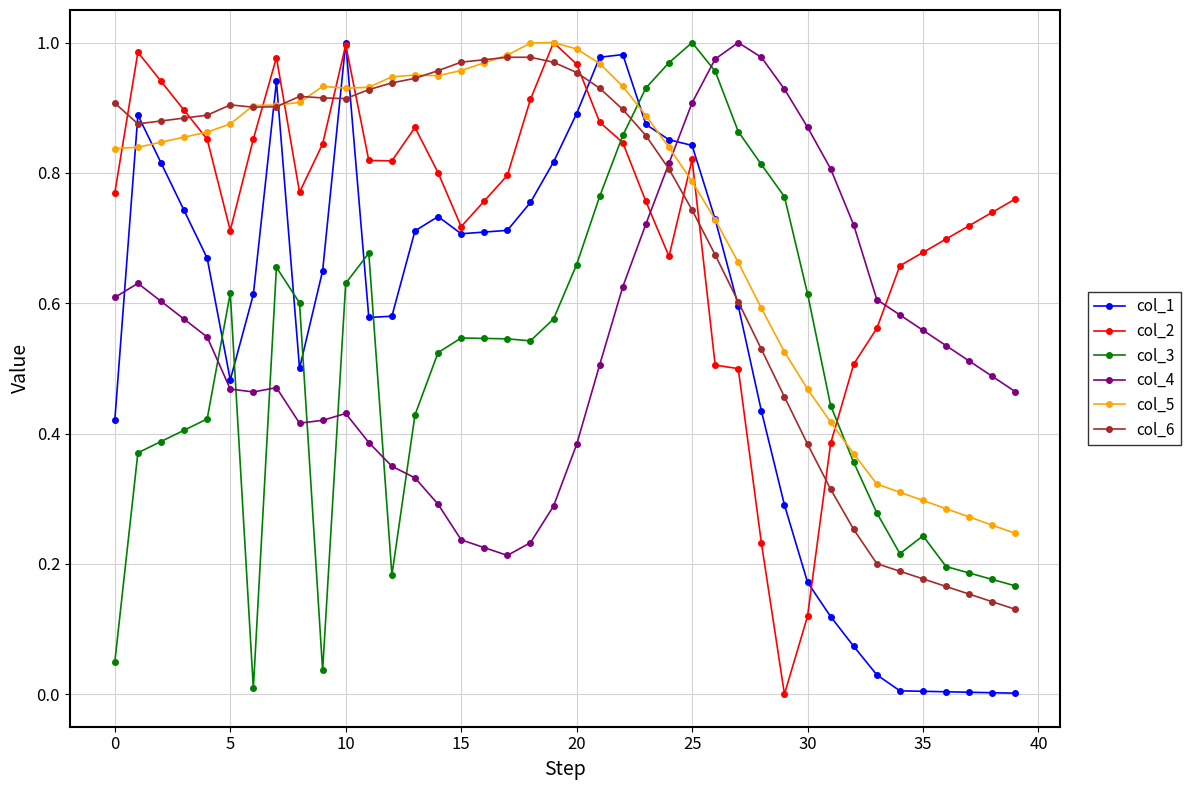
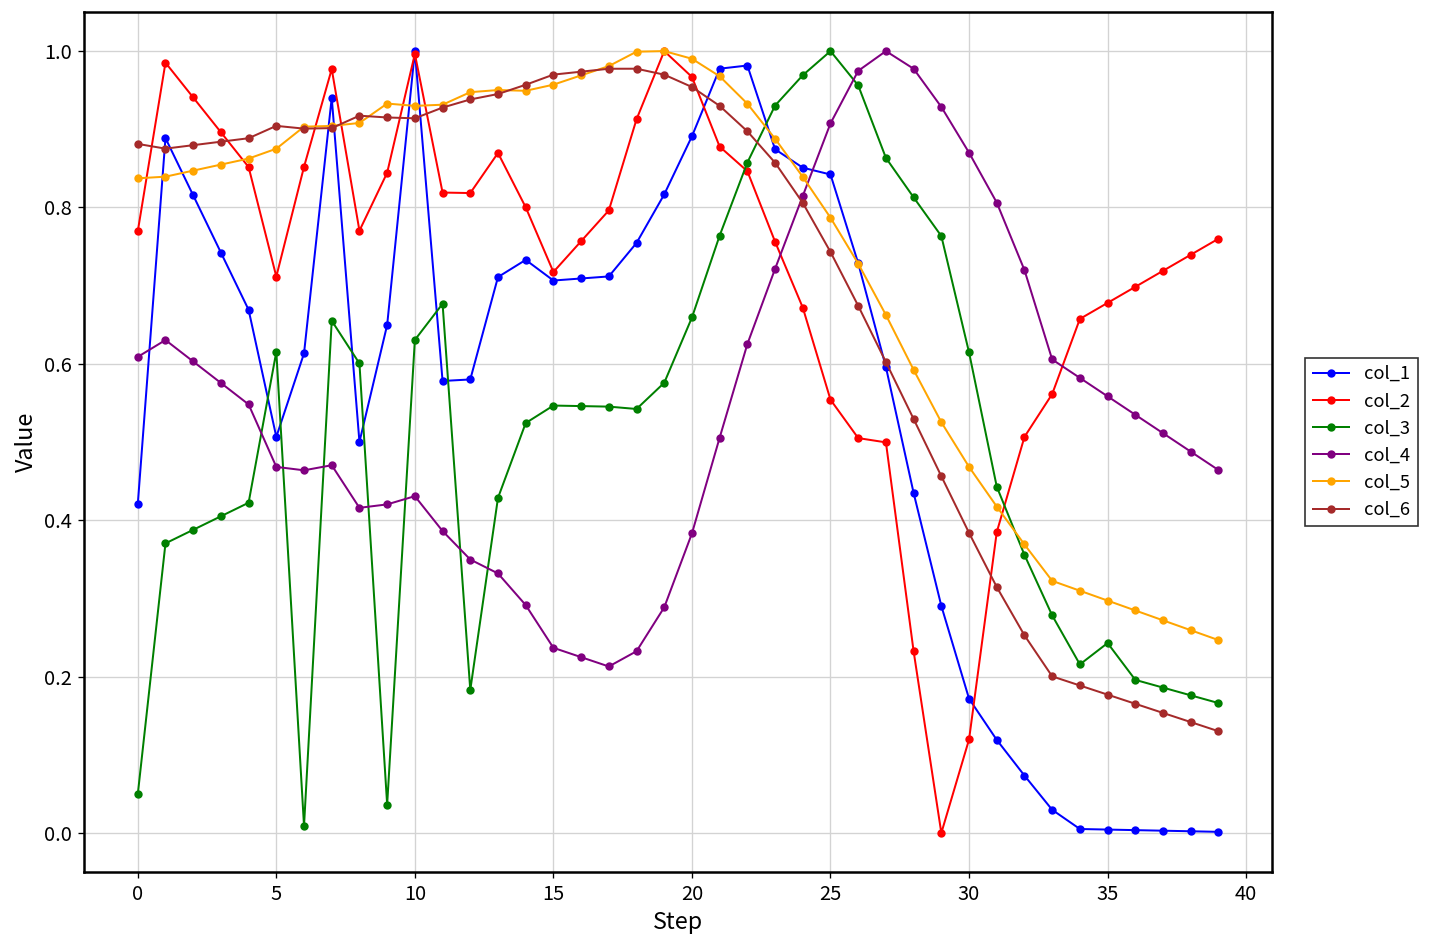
  {
    "col_1": {
      "0": 0.42,
-     "5": 0.48,
+     "5": 0.51,
      "15": 0.71,
      "20": 0.89,
      "25": 0.84,
      "30": 0.17,
      "35": 0.00
    },
    "col_2": {
      "0": 0.77,
      "5": 0.71,
      "15": 0.72,
      "20": 0.97,
-     "25": 0.82,
+     "25": 0.55,
      "30": 0.12,
      "35": 0.68
    },
    "col_3": {
      "0": 0.05,
      "5": 0.62,
      "10": 0.63,
      "15": 0.55,
      "20": 0.66,
      "25": 1.00,
      "30": 0.61,
      "35": 0.24
    },
    "col_4": {
      "0": 0.61,
      "5": 0.47,
      "10": 0.43,
      "15": 0.24,
      "20": 0.38,
      "25": 0.91,
      "30": 0.87,
      "35": 0.56
    },
    "col_5": {
      "0": 0.84,
      "5": 0.88,
      "10": 0.93,
      "15": 0.96,
      "20": 0.99,
      "25": 0.79,
      "30": 0.47,
      "35": 0.30
    },
    "col_6": {
-     "0": 0.91,
+     "0": 0.88,
      "5": 0.90,
      "10": 0.91,
      "15": 0.97,
      "20": 0.95,
      "25": 0.74,
      "30": 0.38,
      "35": 0.18
    }
  }
